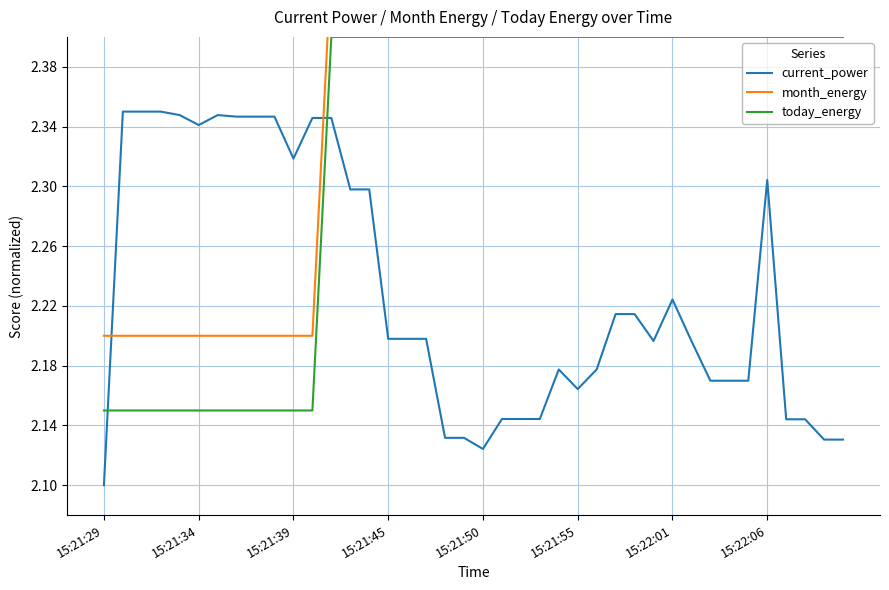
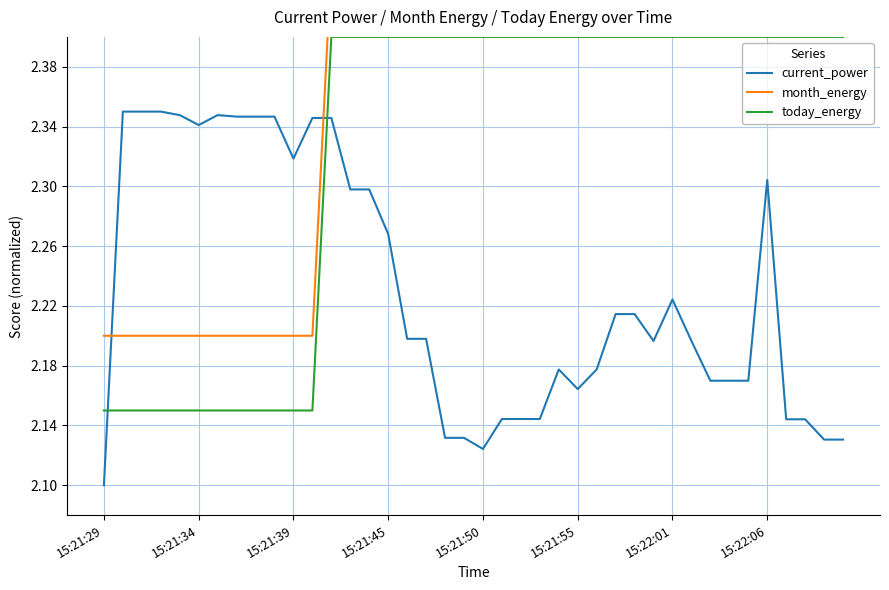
  {
    "current_power": {
      "15:21:29": 2.100,
      "15:21:34": 2.341,
      "15:21:39": 2.319,
-     "15:21:45": 2.198,
+     "15:21:45": 2.268,
      "15:21:50": 2.124,
      "15:21:55": 2.164,
      "15:22:01": 2.224,
      "15:22:06": 2.304
    },
    "month_energy": {
      "15:21:29": 2.200,
      "15:21:34": 2.200,
      "15:21:39": 2.200
    },
    "today_energy": {
      "15:21:29": 2.150,
      "15:21:34": 2.150,
      "15:21:39": 2.150,
      "15:21:45": 2.400,
      "15:21:50": 2.400,
      "15:21:55": 2.400,
      "15:22:01": 2.400,
      "15:22:06": 2.400
    }
  }
